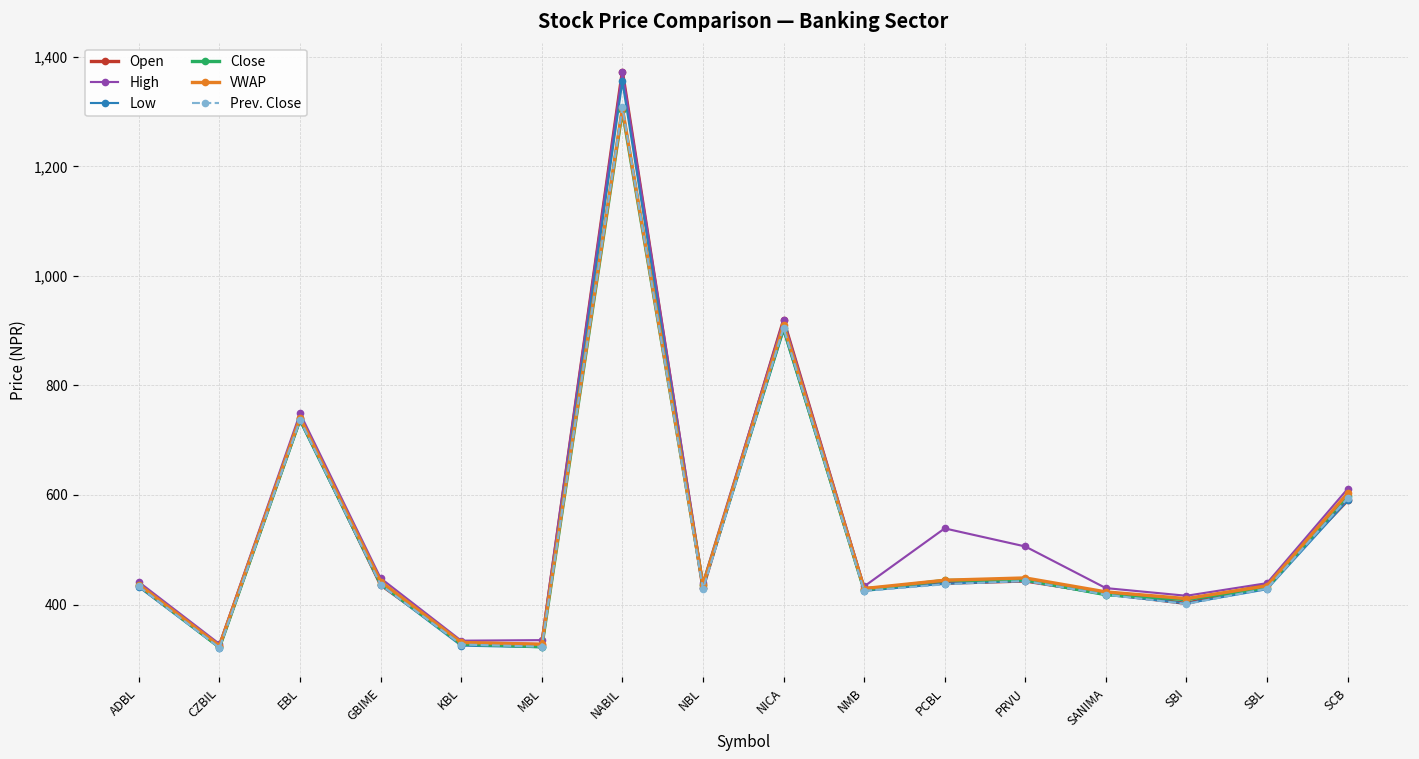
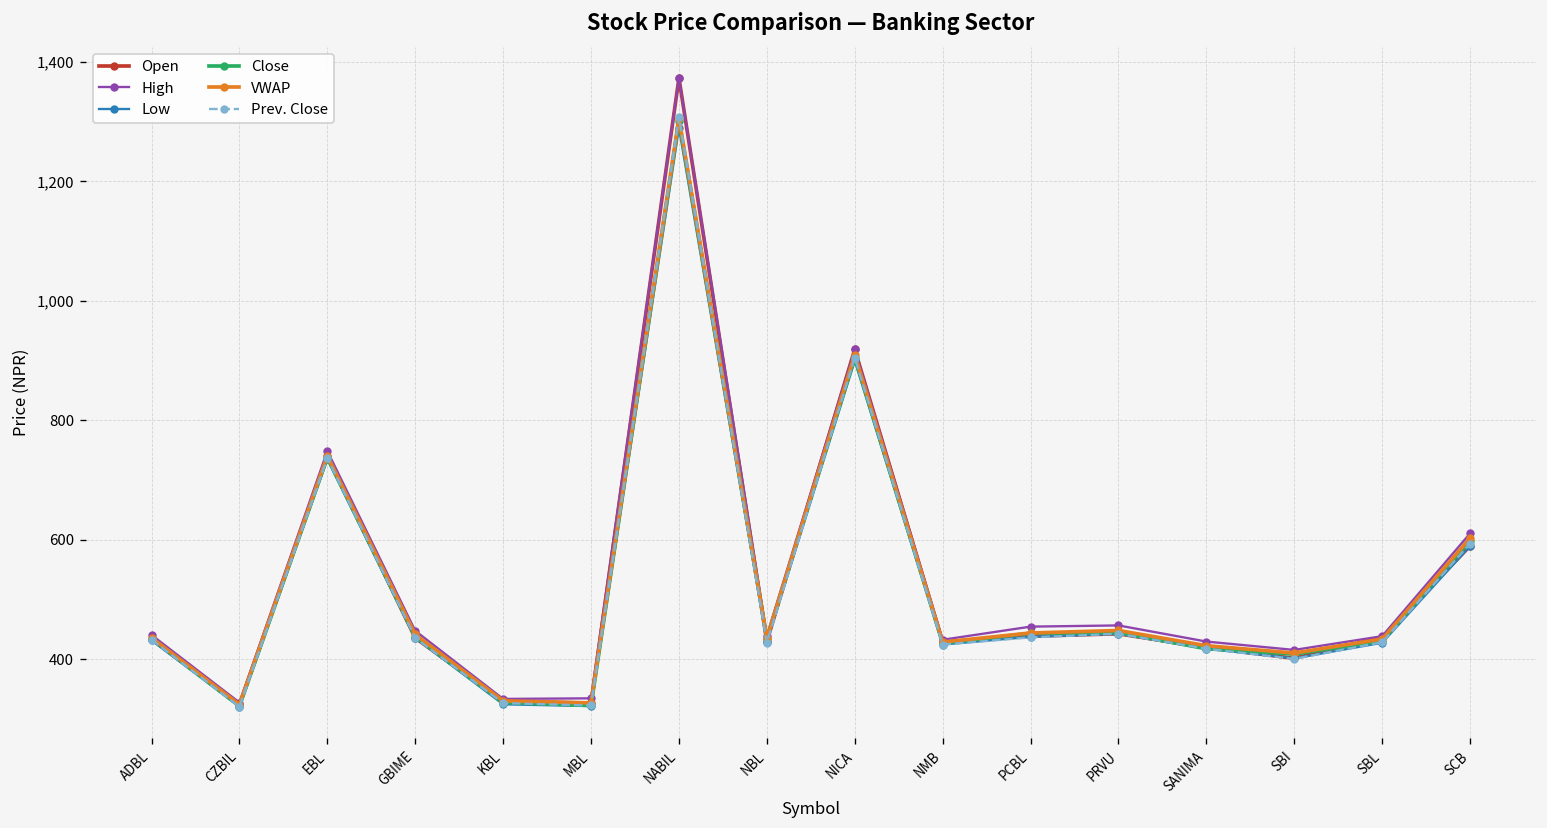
  {
    "High": {
      "EBL": "750",
      "GBIME": "450",
      "MBL": "340",
-     "PCBL": "540",
-     "PRVU": "510",
+     "PCBL": "460",
+     "PRVU": "460",
      "SANIMA": "430",
      "SBI": "420",
      "SCB": "610"
    },
    "Low": {
-     "NABIL": "1,360"
+     "NABIL": "1,290"
    }
  }
